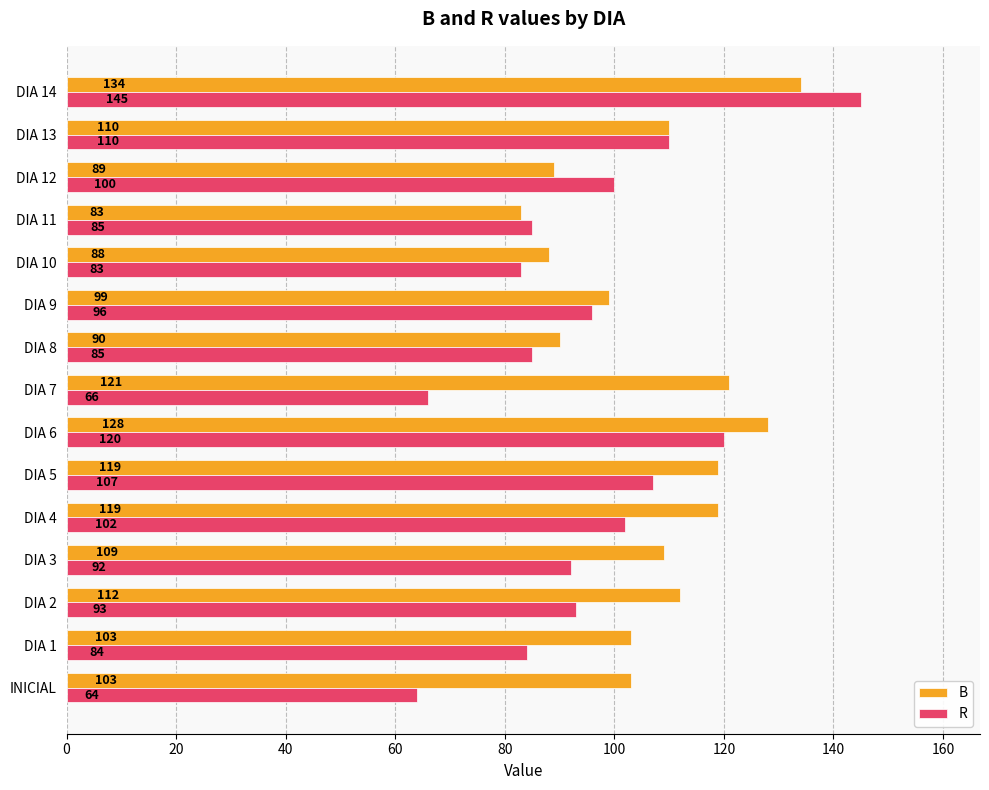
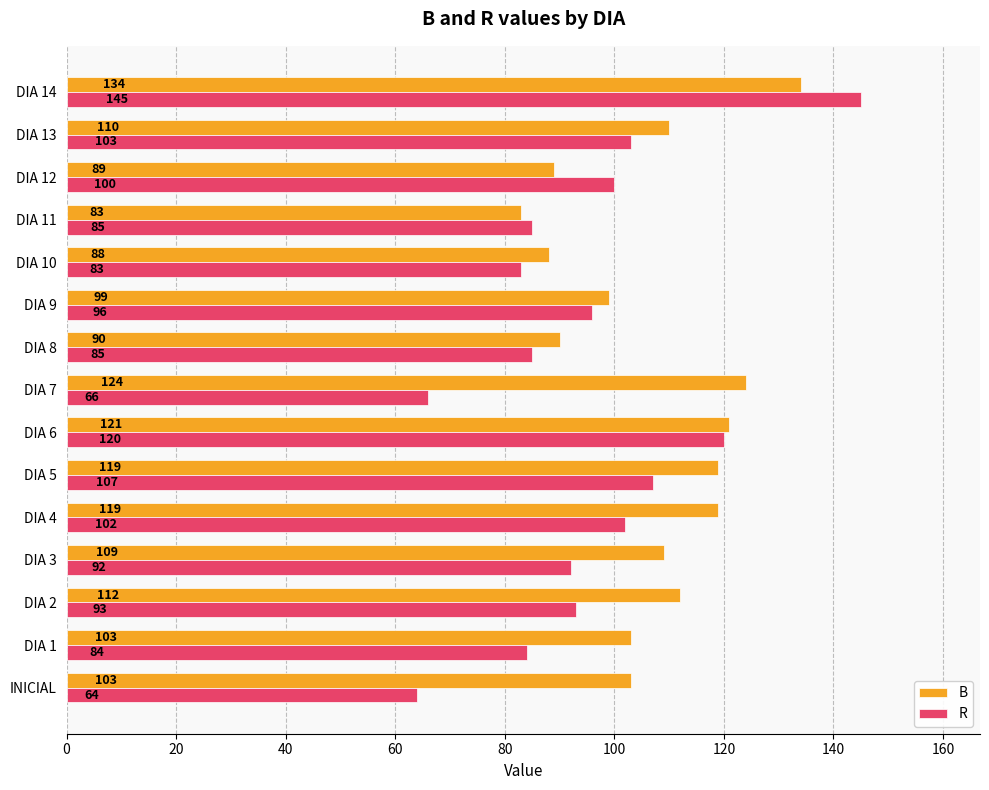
  {
    "B": {
      "DIA 14": 134,
      "DIA 13": 110,
      "DIA 12": 89,
      "DIA 11": 83,
      "DIA 10": 88,
      "DIA 9": 99,
      "DIA 8": 90,
-     "DIA 7": 121,
-     "DIA 6": 128,
+     "DIA 7": 124,
+     "DIA 6": 121,
      "DIA 5": 119,
      "DIA 4": 119,
      "DIA 3": 109,
      "DIA 2": 112,
      "DIA 1": 103,
      "INICIAL": 103
    },
    "R": {
      "DIA 14": 145,
-     "DIA 13": 110,
+     "DIA 13": 103,
      "DIA 12": 100,
      "DIA 11": 85,
      "DIA 10": 83,
      "DIA 9": 96,
      "DIA 8": 85,
      "DIA 7": 66,
      "DIA 6": 120,
      "DIA 5": 107,
      "DIA 4": 102,
      "DIA 3": 92,
      "DIA 2": 93,
      "DIA 1": 84,
      "INICIAL": 64
    }
  }
